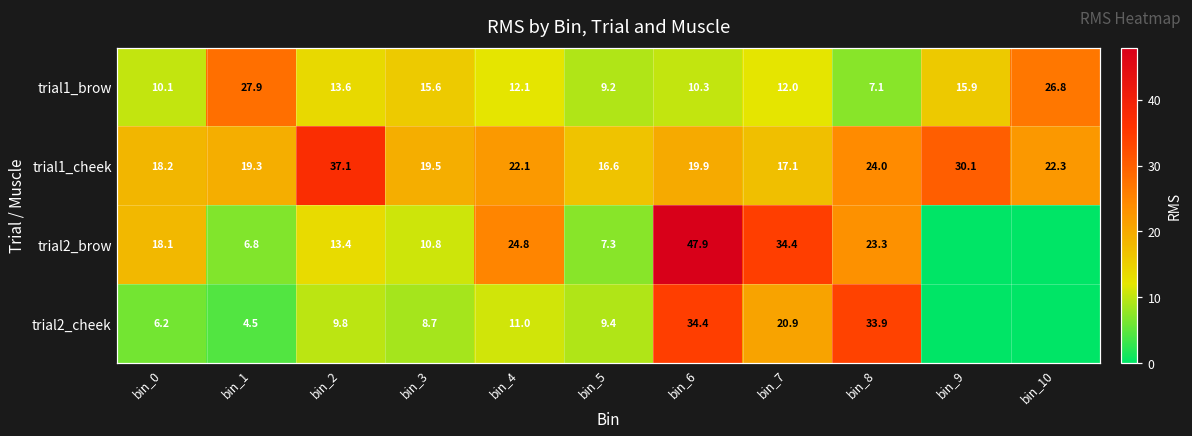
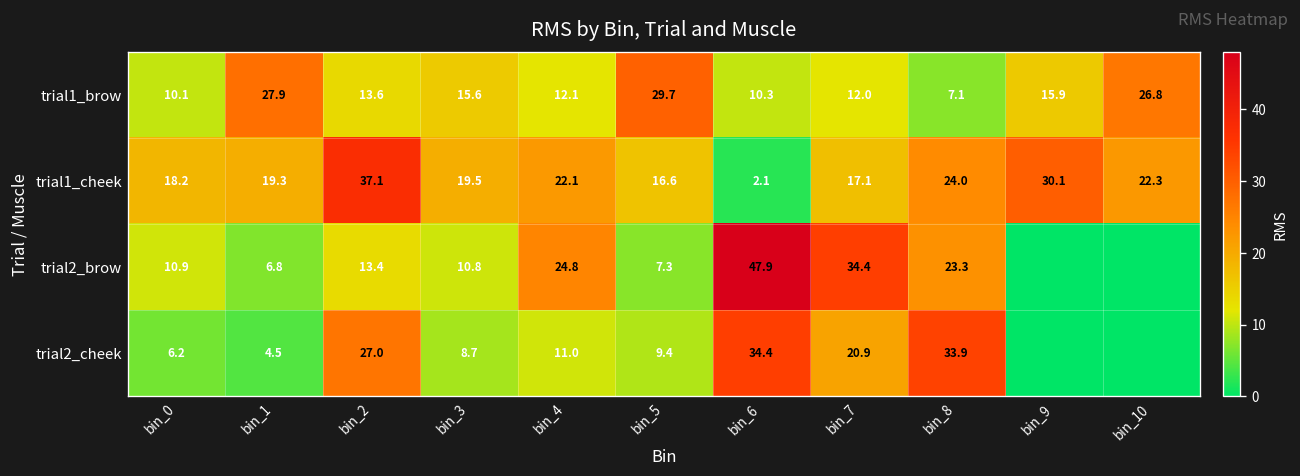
  {
    "trial1_brow": {
      "bin_0": 10.1,
      "bin_1": 27.9,
      "bin_2": 13.6,
      "bin_3": 15.6,
      "bin_4": 12.1,
-     "bin_5": 9.2,
+     "bin_5": 29.7,
      "bin_6": 10.3,
      "bin_7": 12.0,
      "bin_8": 7.1,
      "bin_9": 15.9,
      "bin_10": 26.8
    },
    "trial1_cheek": {
      "bin_0": 18.2,
      "bin_1": 19.3,
      "bin_2": 37.1,
      "bin_3": 19.5,
      "bin_4": 22.1,
      "bin_5": 16.6,
-     "bin_6": 19.9,
+     "bin_6": 2.1,
      "bin_7": 17.1,
      "bin_8": 24.0,
      "bin_9": 30.1,
      "bin_10": 22.3
    },
    "trial2_brow": {
-     "bin_0": 18.1,
+     "bin_0": 10.9,
      "bin_1": 6.8,
      "bin_2": 13.4,
      "bin_3": 10.8,
      "bin_4": 24.8,
      "bin_5": 7.3,
      "bin_6": 47.9,
      "bin_7": 34.4,
      "bin_8": 23.3
    },
    "trial2_cheek": {
      "bin_0": 6.2,
      "bin_1": 4.5,
-     "bin_2": 9.8,
+     "bin_2": 27.0,
      "bin_3": 8.7,
      "bin_4": 11.0,
      "bin_5": 9.4,
      "bin_6": 34.4,
      "bin_7": 20.9,
      "bin_8": 33.9
    }
  }
